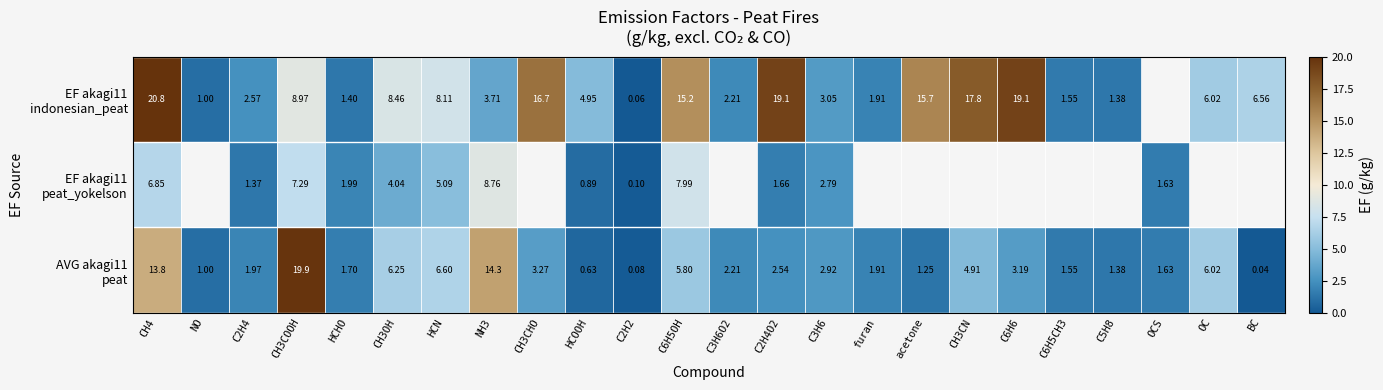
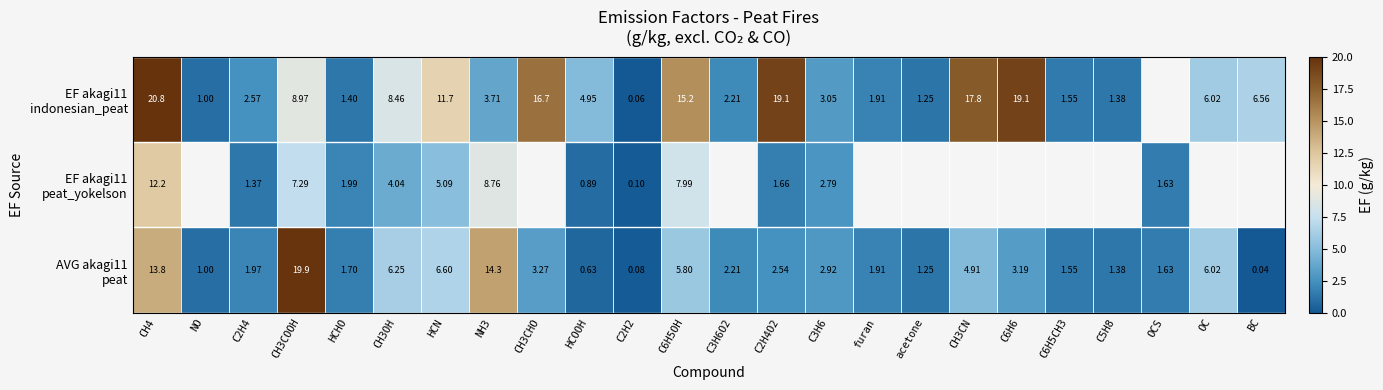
  {
    "EF akagi11 indonesian_peat": {
      "CH4": 20.8,
      "NO": 1.00,
      "C2H4": 2.57,
      "CH3COOH": 8.97,
      "HCHO": 1.40,
      "CH3OH": 8.46,
-     "HCN": 8.11,
+     "HCN": 11.7,
      "NH3": 3.71,
      "CH3CHO": 16.7,
      "HCOOH": 4.95,
      "C2H2": 0.06,
      "C6H5OH": 15.2,
      "C3H6O2": 2.21,
      "C2H4O2": 19.1,
      "C3H6": 3.05,
      "furan": 1.91,
-     "acetone": 15.7,
+     "acetone": 1.25,
      "CH3CN": 17.8,
      "C6H6": 19.1,
      "C6H5CH3": 1.55,
      "C5H8": 1.38,
      "OC": 6.02,
      "BC": 6.56
    },
    "EF akagi11 peat_yokelson": {
-     "CH4": 6.85,
+     "CH4": 12.2,
      "C2H4": 1.37,
      "CH3COOH": 7.29,
      "HCHO": 1.99,
      "CH3OH": 4.04,
      "HCN": 5.09,
      "NH3": 8.76,
      "HCOOH": 0.89,
      "C2H2": 0.10,
      "C6H5OH": 7.99,
      "C2H4O2": 1.66,
      "C3H6": 2.79,
      "OCS": 1.63
    },
    "AVG akagi11 peat": {
      "CH4": 13.8,
      "NO": 1.00,
      "C2H4": 1.97,
      "CH3COOH": 19.9,
      "HCHO": 1.70,
      "CH3OH": 6.25,
      "HCN": 6.60,
      "NH3": 14.3,
      "CH3CHO": 3.27,
      "HCOOH": 0.63,
      "C2H2": 0.08,
      "C6H5OH": 5.80,
      "C3H6O2": 2.21,
      "C2H4O2": 2.54,
      "C3H6": 2.92,
      "furan": 1.91,
      "acetone": 1.25,
      "CH3CN": 4.91,
      "C6H6": 3.19,
      "C6H5CH3": 1.55,
      "C5H8": 1.38,
      "OCS": 1.63,
      "OC": 6.02,
      "BC": 0.04
    }
  }
